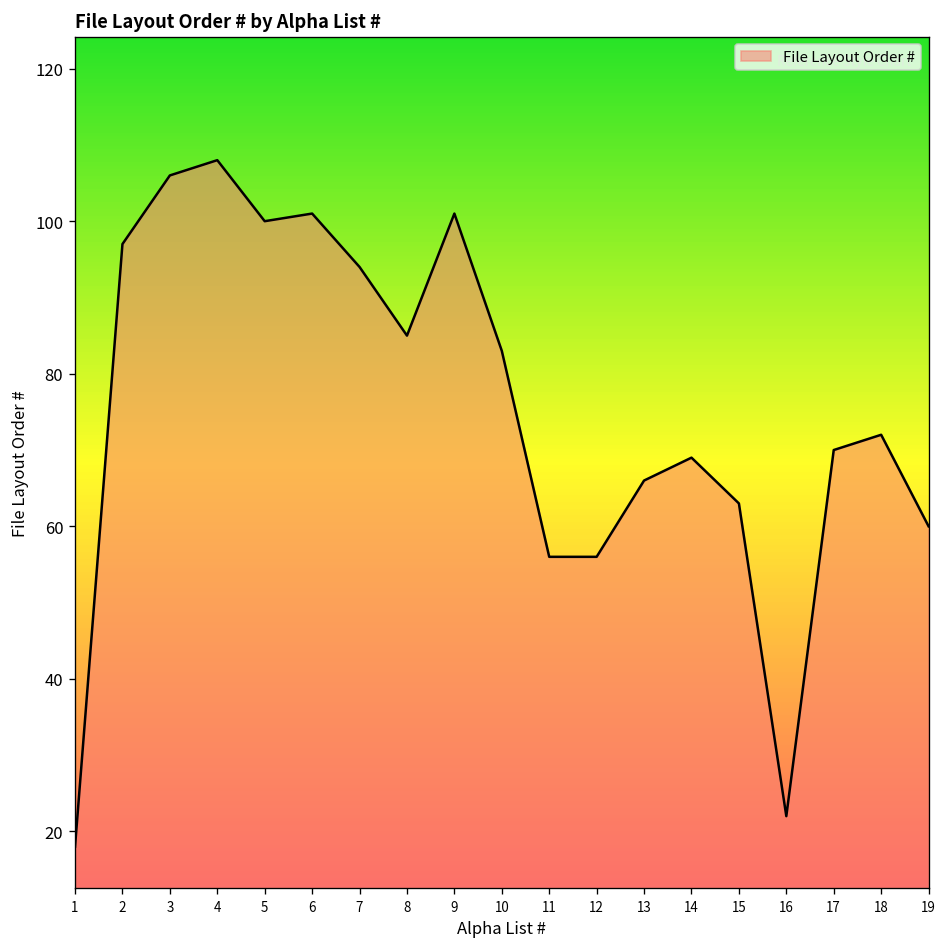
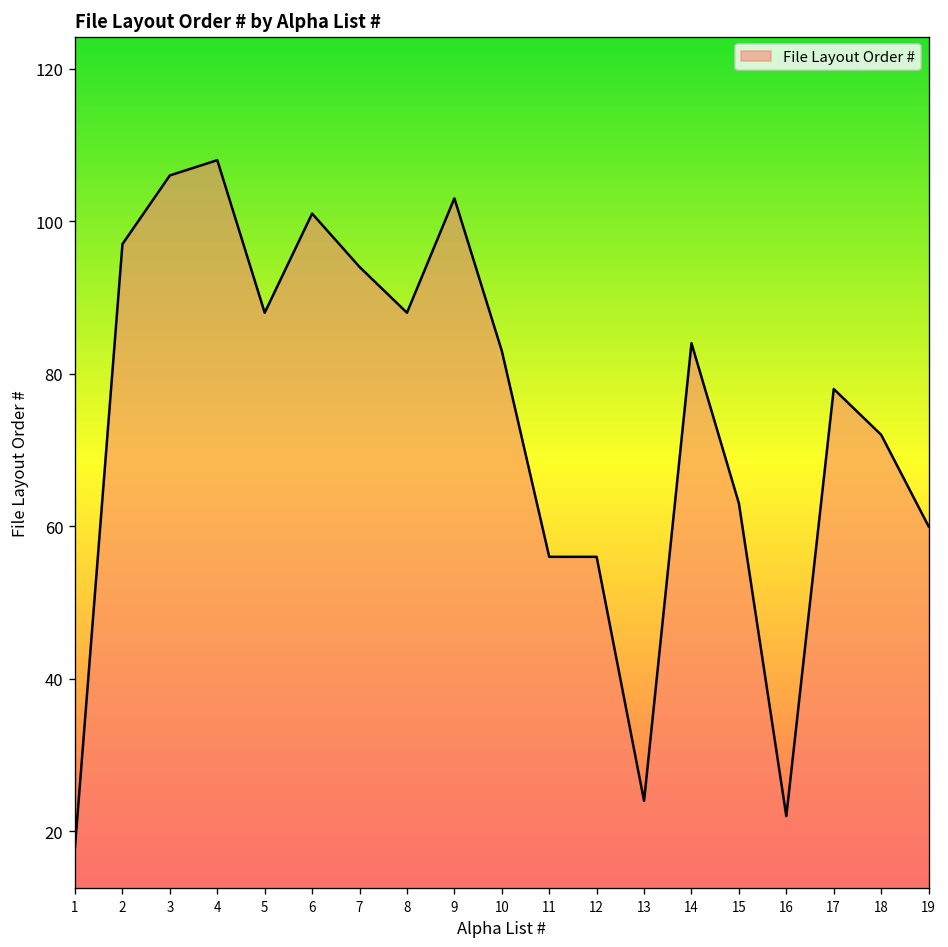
  {
    "1": 18,
    "2": 97,
    "3": 106,
    "4": 108,
-   "5": 100,
+   "5": 88,
    "6": 101,
    "7": 94,
-   "8": 85,
-   "9": 101,
+   "8": 88,
+   "9": 103,
    "10": 83,
    "11": 56,
    "12": 56,
-   "13": 66,
-   "14": 69,
+   "13": 24,
+   "14": 84,
    "15": 63,
    "16": 22,
-   "17": 70,
+   "17": 78,
    "18": 72,
    "19": 60
  }
